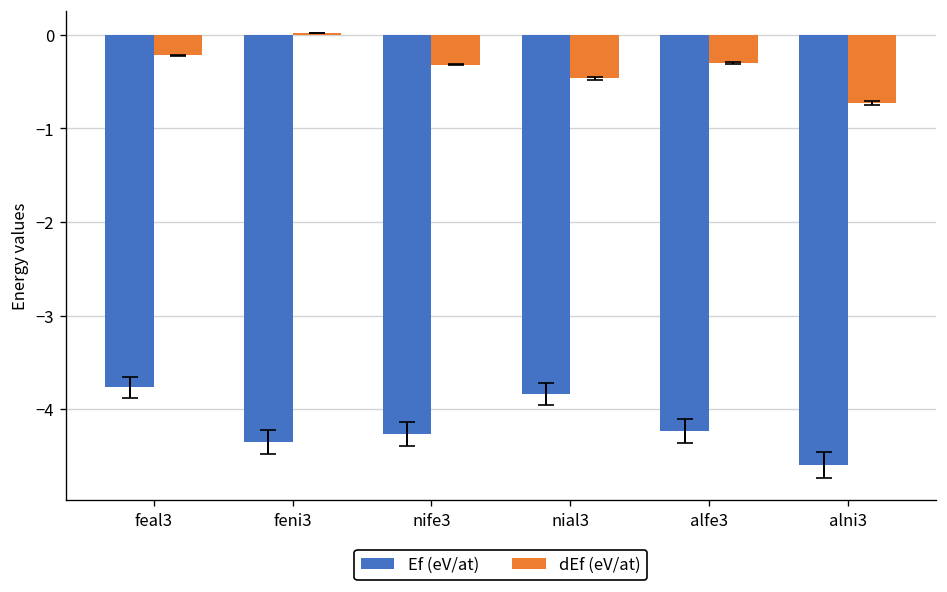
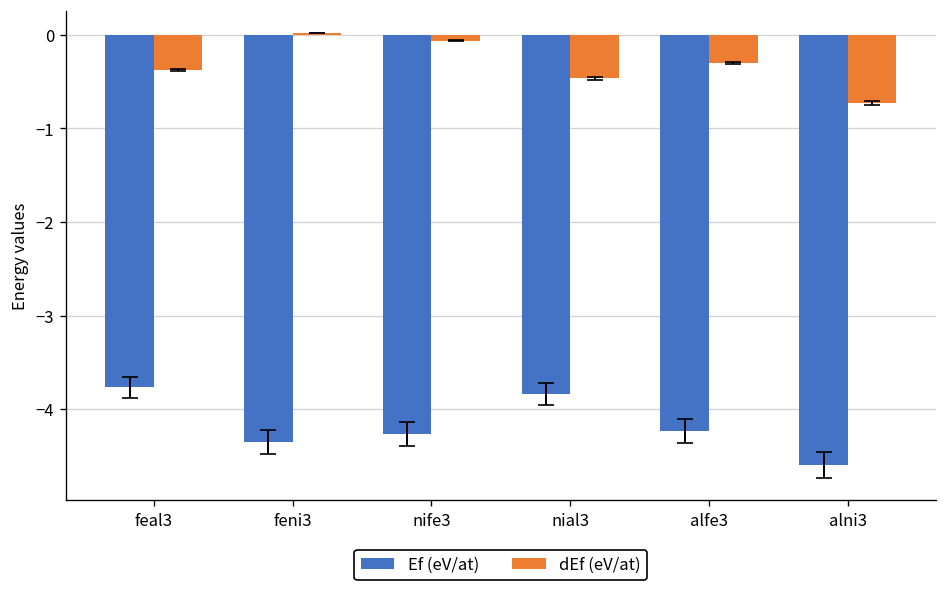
  {
    "dEf (eV/at)": {
-     "feal3": -0.2,
-     "nife3": -0.3,
+     "feal3": -0.4,
+     "nife3": -0.1,
      "nial3": -0.5,
      "alfe3": -0.3,
      "alni3": -0.7
    }
  }
